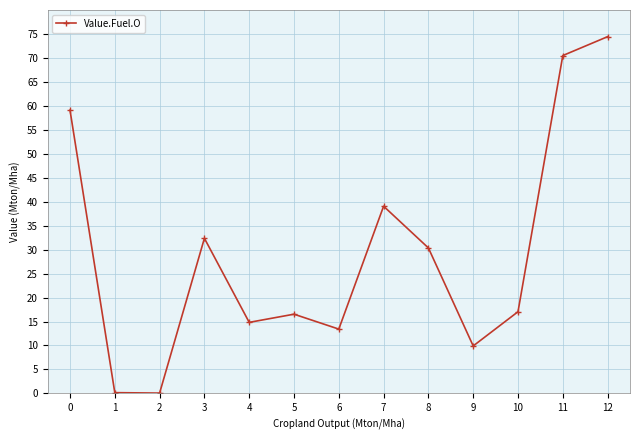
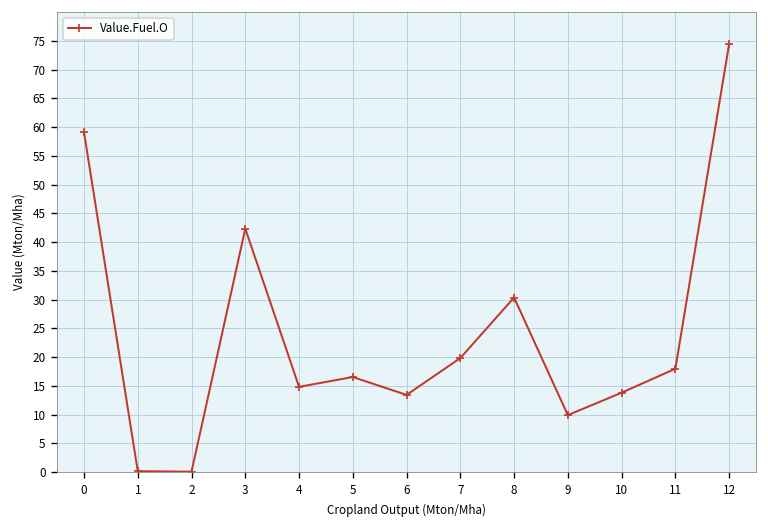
  {
    "0": 59,
    "1": 0,
    "2": 0,
-   "3": 32,
+   "3": 42,
    "4": 15,
    "5": 17,
    "6": 13,
-   "7": 39,
+   "7": 20,
    "8": 30,
    "9": 10,
-   "10": 17,
-   "11": 70,
+   "10": 14,
+   "11": 18,
    "12": 74
  }
